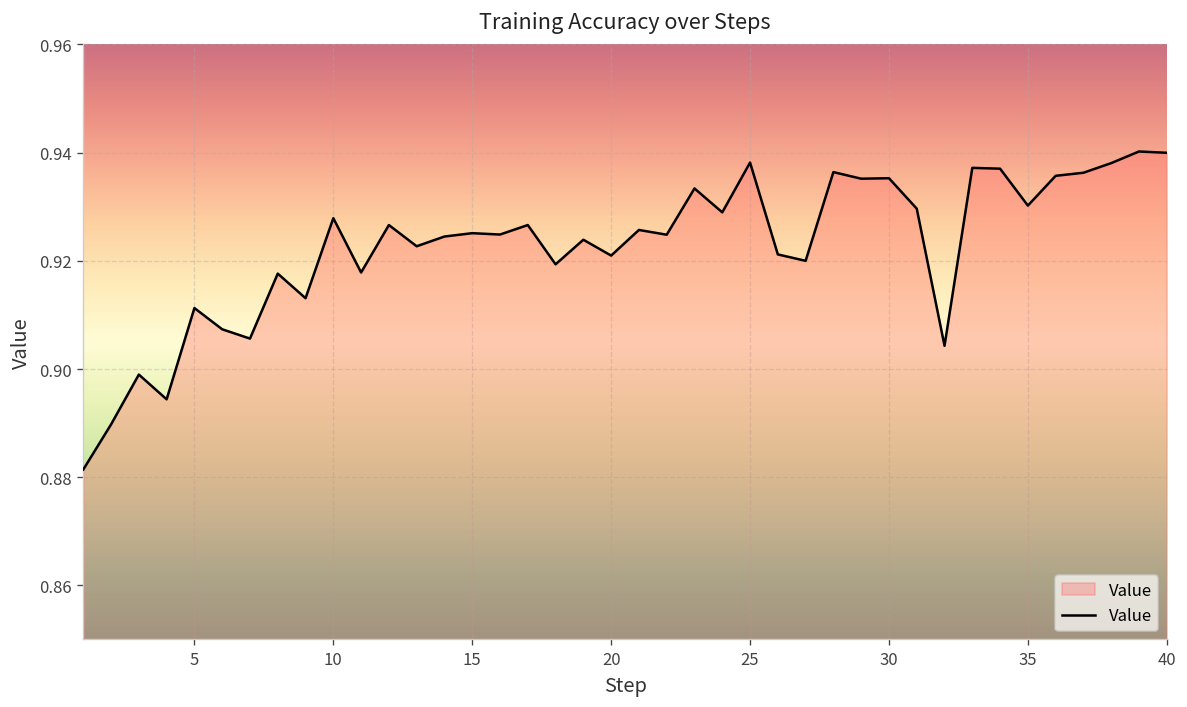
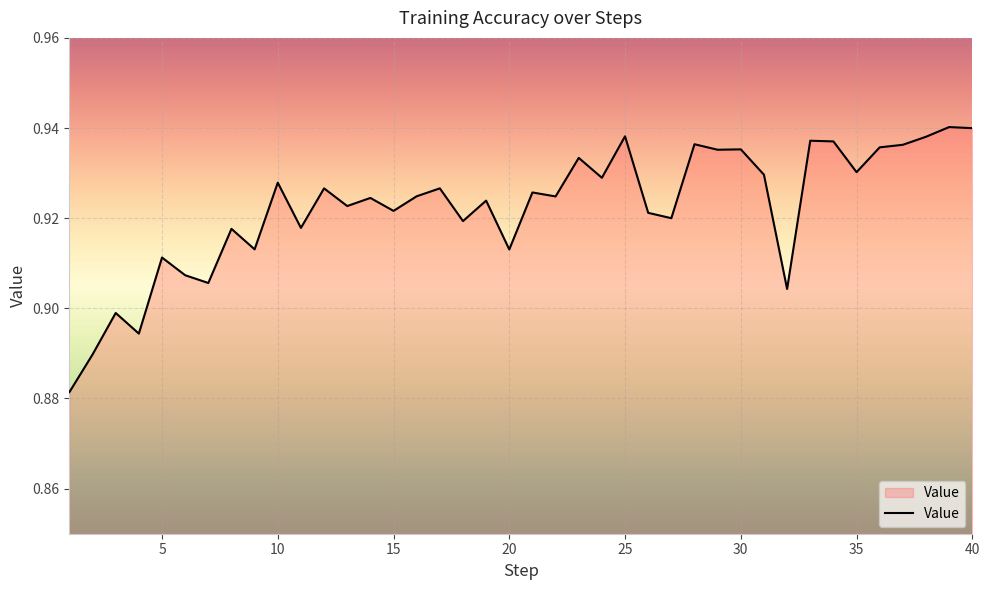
  {
    "5": 0.911,
    "10": 0.928,
-   "15": 0.925,
-   "20": 0.921,
+   "15": 0.922,
+   "20": 0.913,
    "25": 0.938,
    "30": 0.935,
    "35": 0.930,
    "40": 0.940
  }
